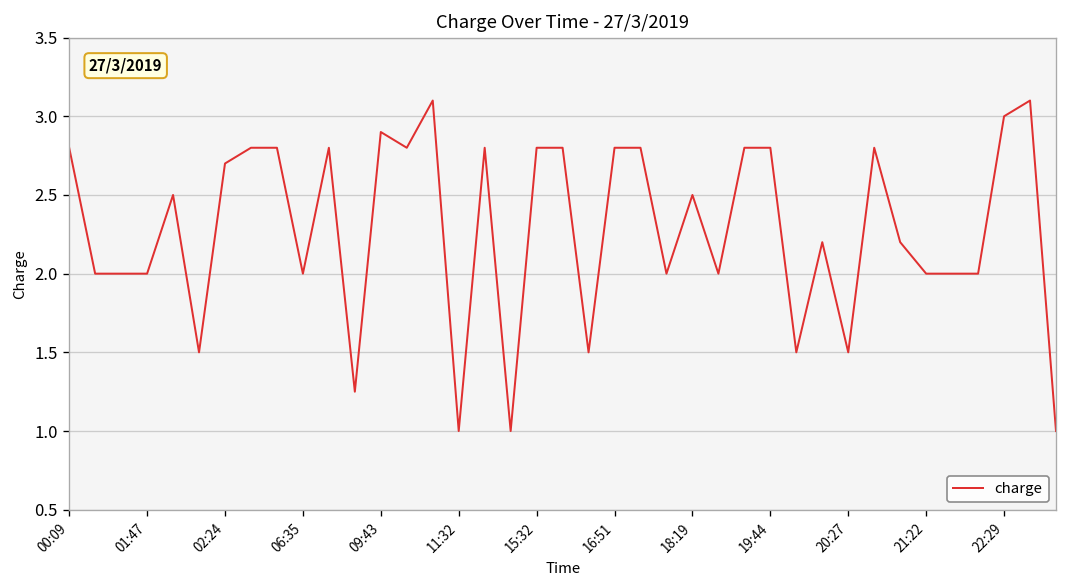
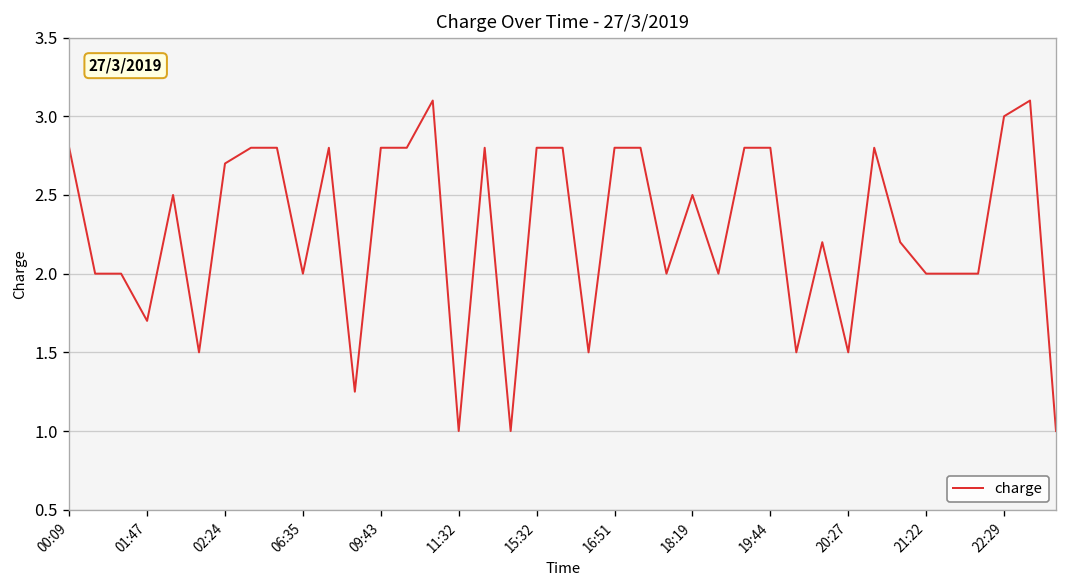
  {
    "00:09": 2.8,
-   "01:47": 2.0,
+   "01:47": 1.7,
    "02:24": 2.7,
    "06:35": 2.0,
-   "09:43": 2.9,
+   "09:43": 2.8,
    "11:32": 1.0,
    "15:32": 2.8,
    "16:51": 2.8,
    "18:19": 2.5,
    "19:44": 2.8,
    "20:27": 1.5,
    "21:22": 2.0,
    "22:29": 3.0
  }
